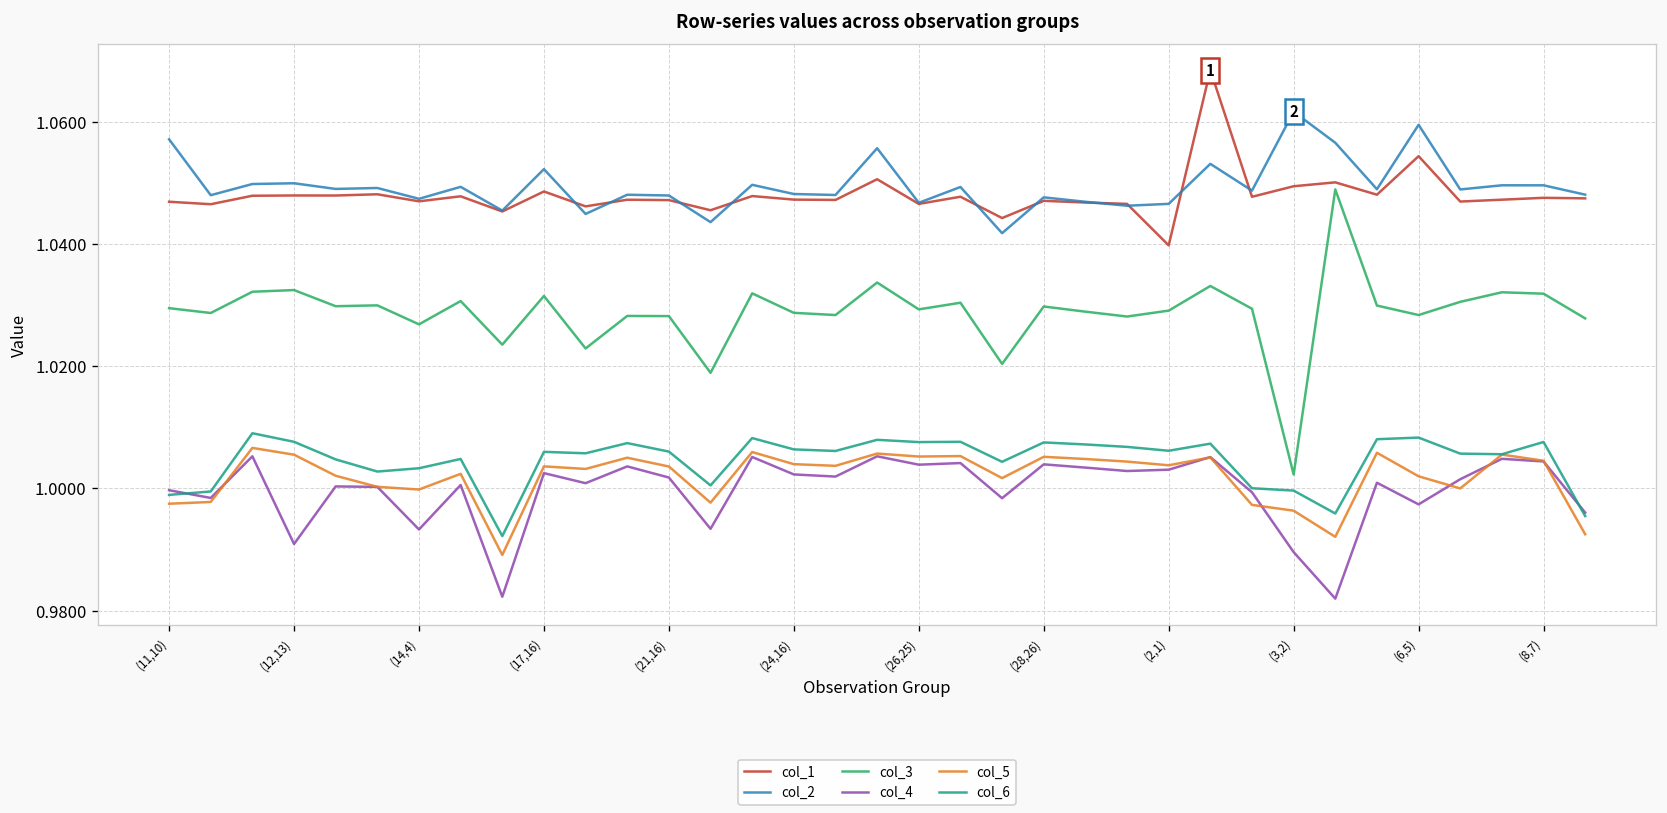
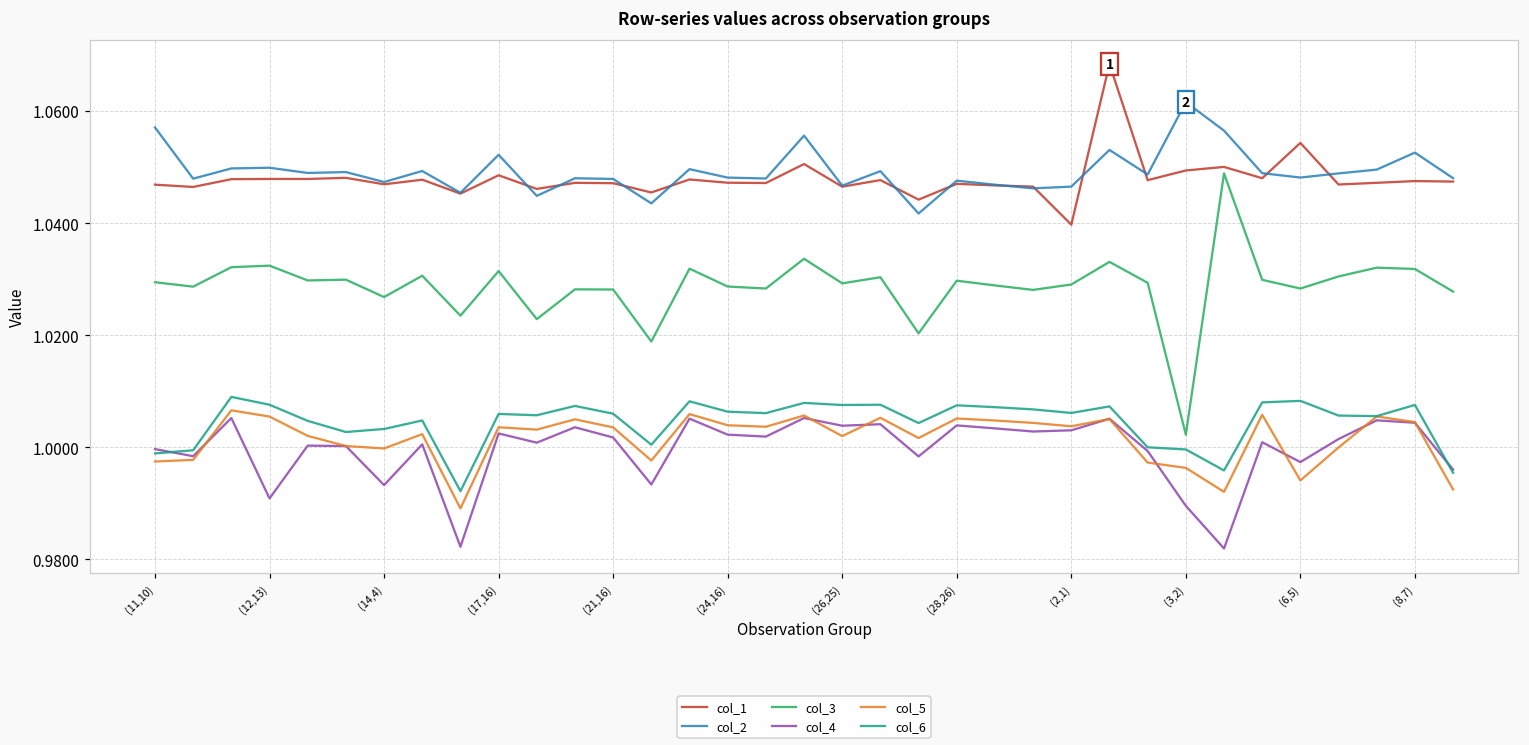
  {
    "col_1": {
      "(11,10)": 1.047,
      "(12,13)": 1.048,
      "(17,16)": 1.049,
      "(21,16)": 1.047,
      "(24,16)": 1.047,
      "(28,26)": 1.047,
      "(2,1)": 1.040,
      "(3,2)": 1.049,
      "(6,5)": 1.054,
      "(8,7)": 1.048
    },
    "col_2": {
      "(11,10)": 1.057,
      "(12,13)": 1.050,
      "(17,16)": 1.052,
      "(21,16)": 1.048,
      "(24,16)": 1.048,
      "(28,26)": 1.048,
      "(2,1)": 1.047,
-     "(6,5)": 1.059,
-     "(8,7)": 1.050
+     "(6,5)": 1.048,
+     "(8,7)": 1.053
    },
    "col_4": {
      "(11,10)": 1.000,
      "(12,13)": 0.991,
      "(14,4)": 0.993,
      "(17,16)": 1.002,
      "(21,16)": 1.002,
      "(24,16)": 1.002,
      "(26,25)": 1.004,
      "(28,26)": 1.004,
      "(2,1)": 1.003,
      "(3,2)": 0.990,
      "(6,5)": 0.997
    },
    "col_5": {
      "(11,10)": 0.997,
      "(12,13)": 1.006,
      "(14,4)": 1.000,
      "(17,16)": 1.004,
      "(21,16)": 1.004,
      "(24,16)": 1.004,
-     "(26,25)": 1.005,
+     "(26,25)": 1.002,
      "(28,26)": 1.005,
      "(2,1)": 1.004,
      "(3,2)": 0.996,
-     "(6,5)": 1.002
+     "(6,5)": 0.994
    }
  }
